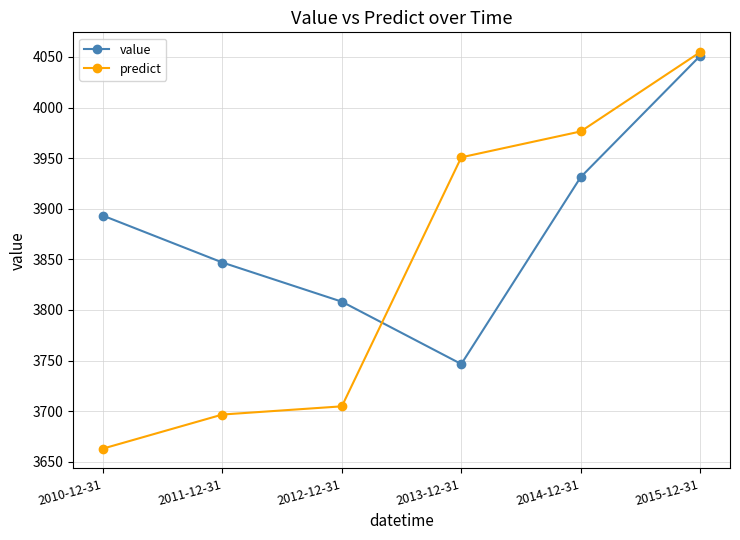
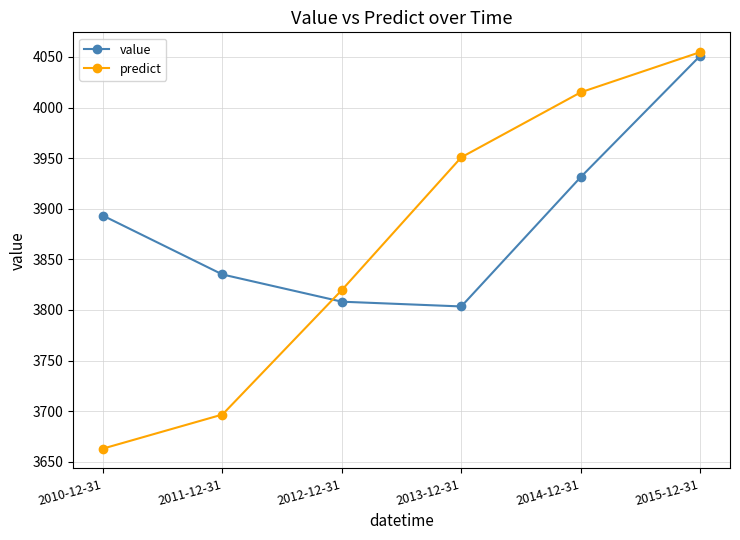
  {
    "value": {
      "2010-12-31": 3893,
-     "2011-12-31": 3847,
+     "2011-12-31": 3835,
      "2012-12-31": 3808,
-     "2013-12-31": 3747,
+     "2013-12-31": 3804,
      "2014-12-31": 3931,
      "2015-12-31": 4051
    },
    "predict": {
      "2010-12-31": 3663,
      "2011-12-31": 3697,
-     "2012-12-31": 3705,
+     "2012-12-31": 3820,
      "2013-12-31": 3951,
-     "2014-12-31": 3976,
+     "2014-12-31": 4015,
      "2015-12-31": 4055
    }
  }
